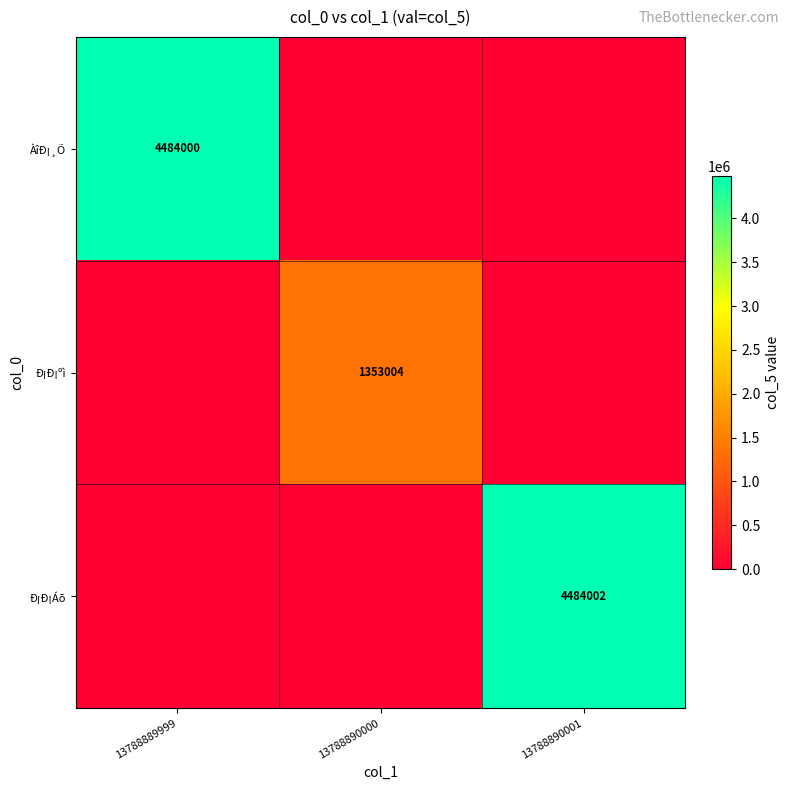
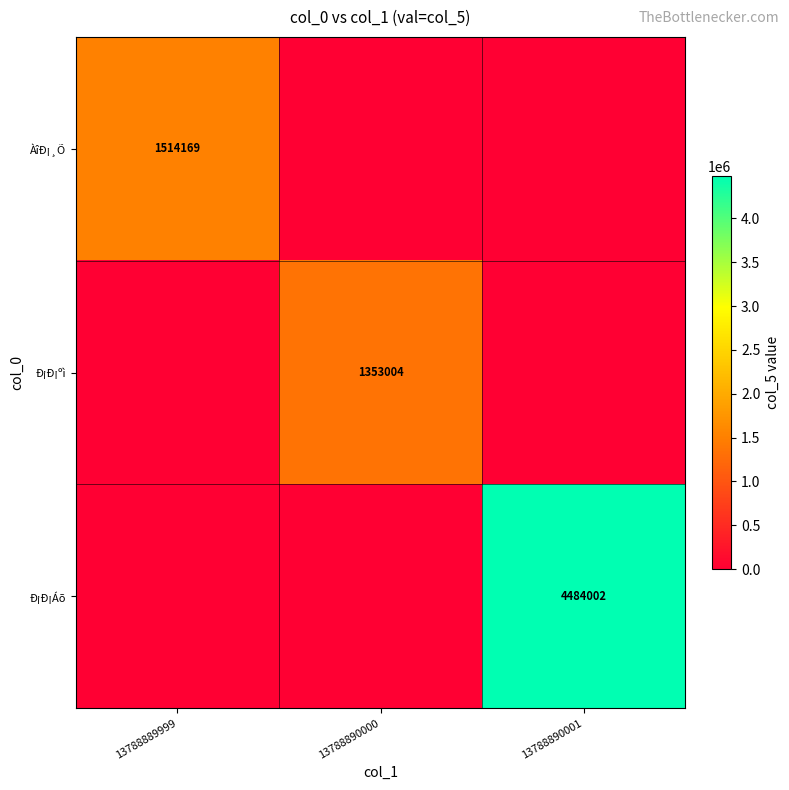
  {
    "ÀîÐ¡¸Õ": {
-     "13788889999": 4484000
+     "13788889999": 1514169
    },
    "Ð¡Ð¡ºì": {
      "13788890000": 1353004
    },
    "Ð¡Ð¡Áõ": {
      "13788890001": 4484002
    }
  }
